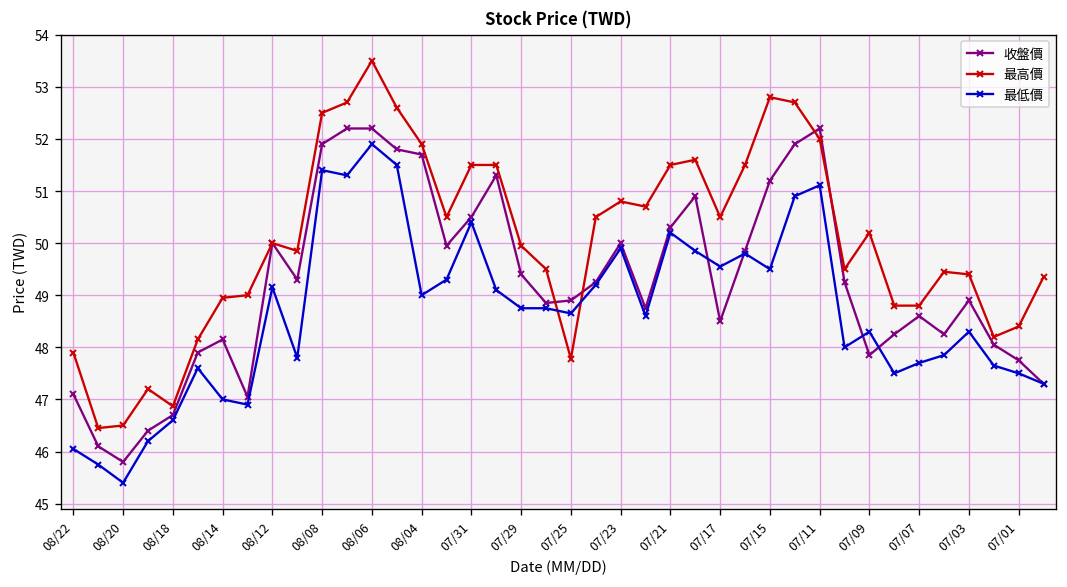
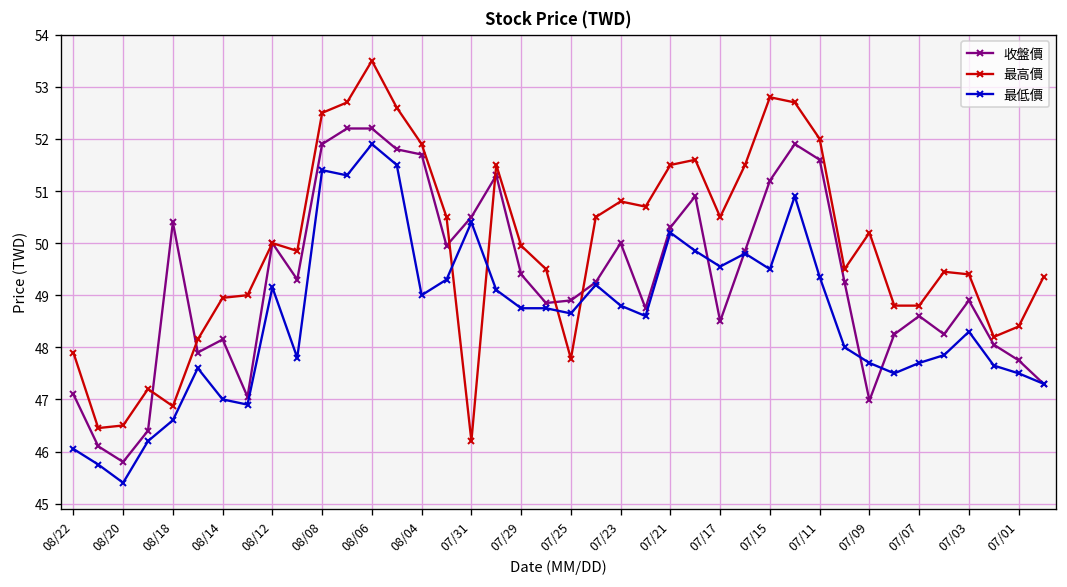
  {
    "收盤價": {
      "08/22": 47.1,
      "08/20": 45.8,
-     "08/18": 46.7,
+     "08/18": 50.4,
      "08/14": 48.2,
      "08/08": 51.9,
      "08/06": 52.2,
      "08/04": 51.7,
      "07/31": 50.5,
      "07/29": 49.4,
      "07/25": 48.9,
      "07/23": 50.0,
      "07/21": 50.3,
      "07/17": 48.5,
      "07/15": 51.2,
-     "07/11": 52.2,
-     "07/09": 47.9,
+     "07/11": 51.6,
+     "07/09": 47.0,
      "07/07": 48.6,
      "07/03": 48.9,
      "07/01": 47.8
    },
    "最高價": {
      "08/22": 47.9,
      "08/20": 46.5,
      "08/18": 46.9,
      "08/14": 49.0,
      "08/08": 52.5,
      "08/06": 53.5,
      "08/04": 51.9,
-     "07/31": 51.5,
+     "07/31": 46.2,
      "07/29": 50.0,
      "07/25": 47.8,
      "07/23": 50.8,
      "07/21": 51.5,
      "07/17": 50.5,
      "07/15": 52.8,
      "07/11": 52.0,
      "07/09": 50.2,
      "07/07": 48.8,
      "07/03": 49.4,
      "07/01": 48.4
    },
    "最低價": {
      "08/22": 46.1,
      "08/20": 45.4,
      "08/18": 46.6,
      "08/14": 47.0,
      "08/12": 49.2,
      "08/08": 51.4,
      "08/06": 51.9,
      "08/04": 49.0,
      "07/31": 50.4,
      "07/29": 48.8,
      "07/25": 48.7,
-     "07/23": 49.9,
+     "07/23": 48.8,
      "07/21": 50.2,
      "07/17": 49.6,
      "07/15": 49.5,
-     "07/11": 51.1,
-     "07/09": 48.3,
+     "07/11": 49.4,
+     "07/09": 47.7,
      "07/07": 47.7,
      "07/03": 48.3,
      "07/01": 47.5
    }
  }
